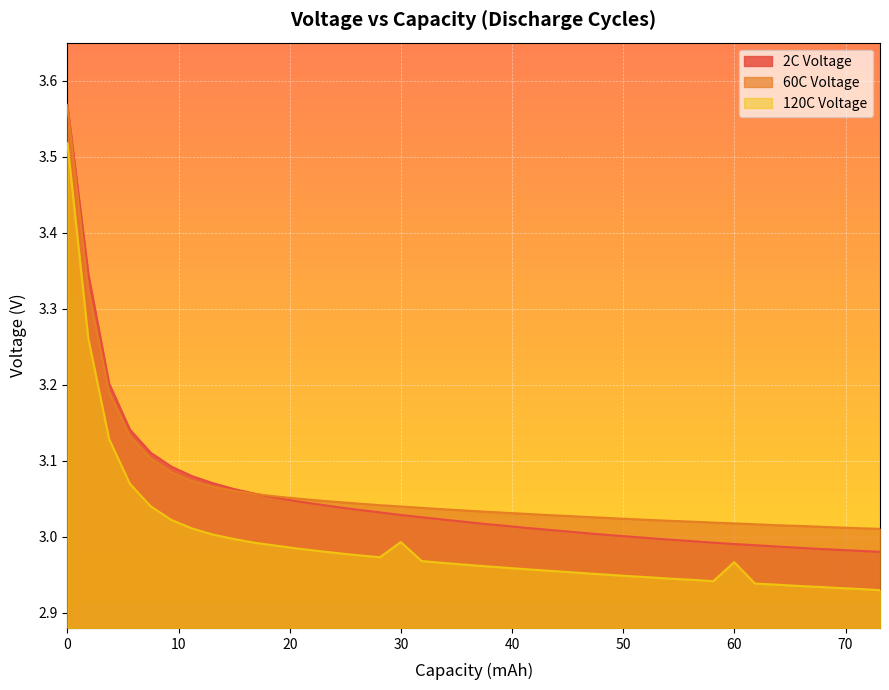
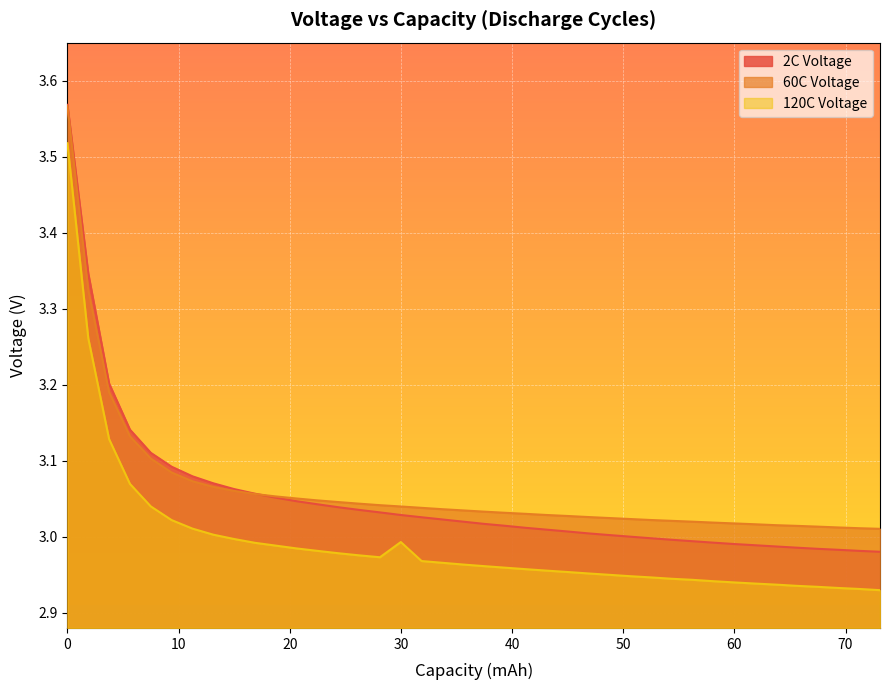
  {
    "120C Voltage": {
      "0": 3.52,
      "30": 2.99,
-     "60": 2.97
+     "60": 2.94
    }
  }
